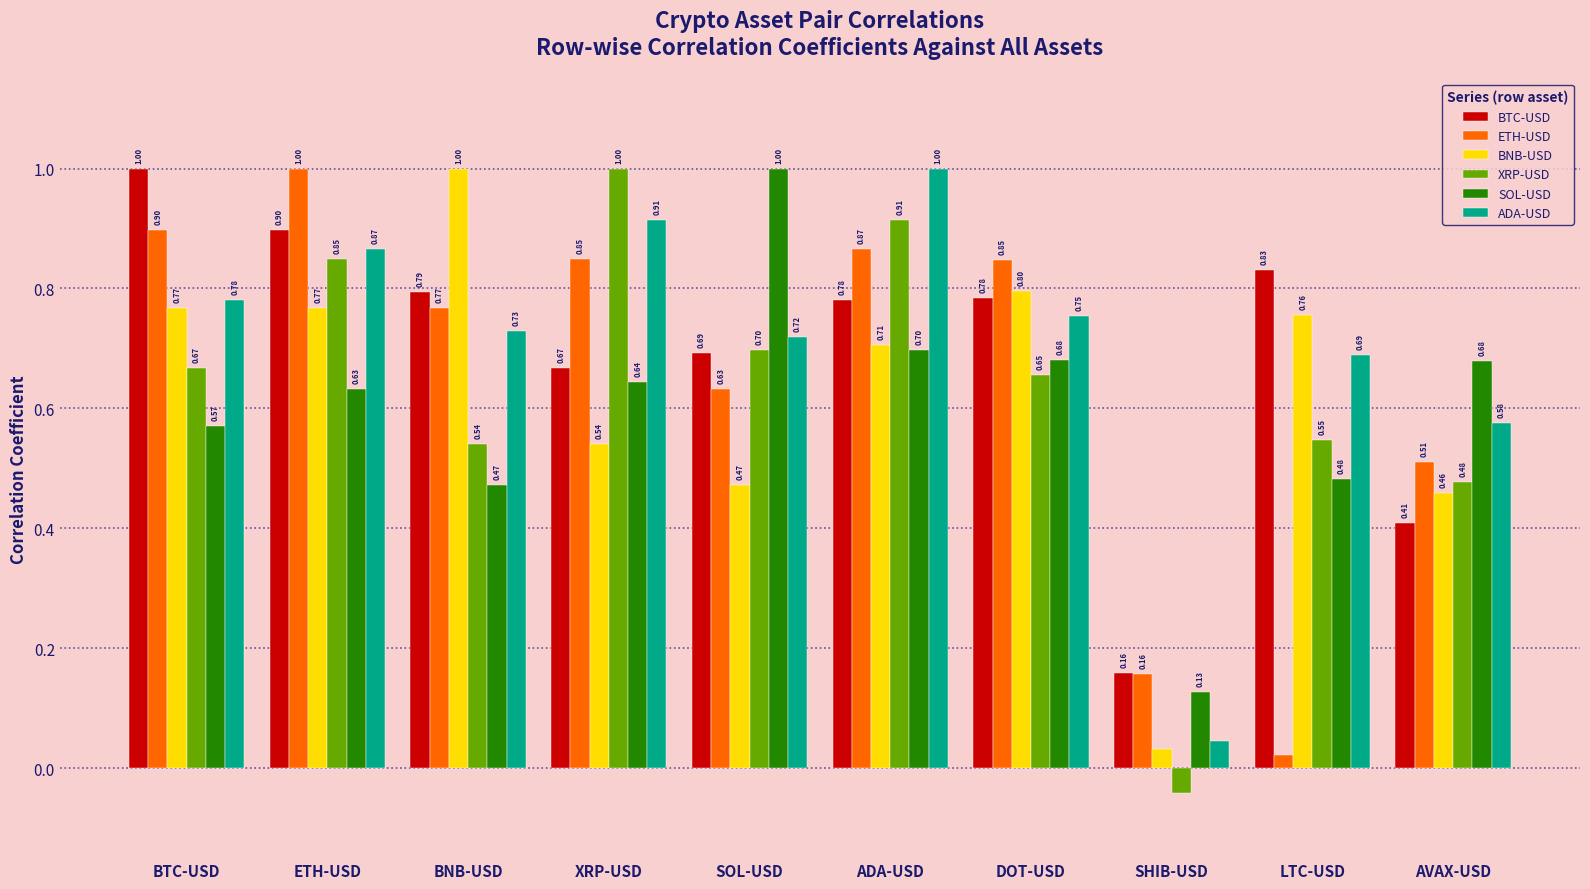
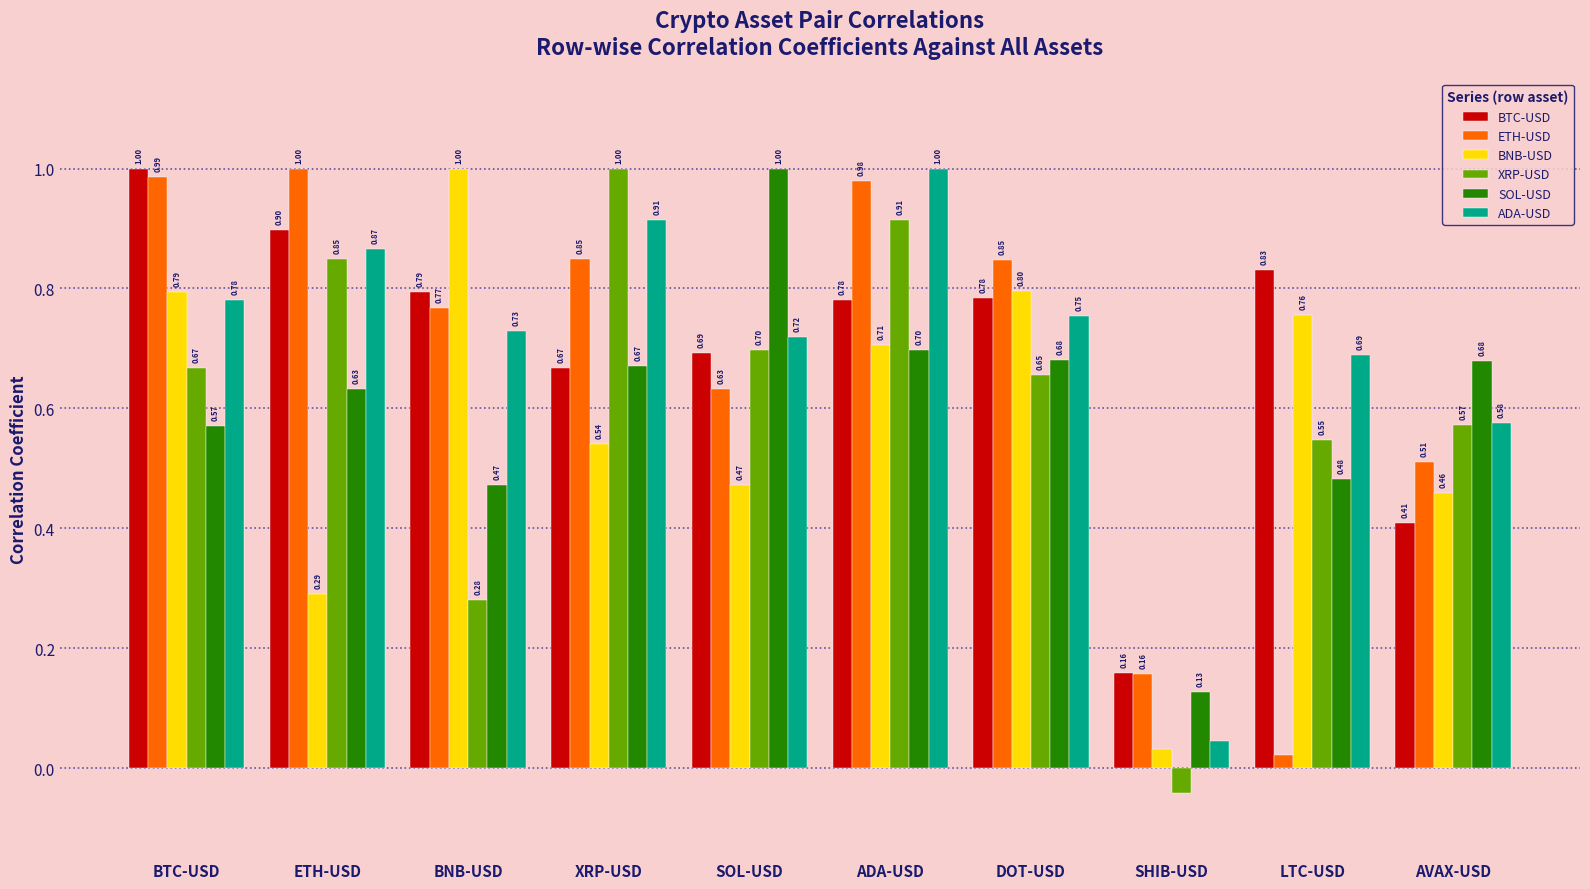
  {
    "BTC-USD": {
      "BTC-USD": 1.00,
      "ETH-USD": 0.90,
      "BNB-USD": 0.79,
      "XRP-USD": 0.67,
      "SOL-USD": 0.69,
      "ADA-USD": 0.78,
      "DOT-USD": 0.78,
      "SHIB-USD": 0.16,
      "LTC-USD": 0.83,
      "AVAX-USD": 0.41
    },
    "ETH-USD": {
-     "BTC-USD": 0.90,
+     "BTC-USD": 0.99,
      "ETH-USD": 1.00,
      "BNB-USD": 0.77,
      "XRP-USD": 0.85,
      "SOL-USD": 0.63,
-     "ADA-USD": 0.87,
+     "ADA-USD": 0.98,
      "DOT-USD": 0.85,
      "SHIB-USD": 0.16,
      "AVAX-USD": 0.51
    },
    "BNB-USD": {
-     "BTC-USD": 0.77,
-     "ETH-USD": 0.77,
+     "BTC-USD": 0.79,
+     "ETH-USD": 0.29,
      "BNB-USD": 1.00,
      "XRP-USD": 0.54,
      "SOL-USD": 0.47,
      "ADA-USD": 0.71,
      "DOT-USD": 0.80,
      "LTC-USD": 0.76,
      "AVAX-USD": 0.46
    },
    "XRP-USD": {
      "BTC-USD": 0.67,
      "ETH-USD": 0.85,
-     "BNB-USD": 0.54,
+     "BNB-USD": 0.28,
      "XRP-USD": 1.00,
      "SOL-USD": 0.70,
      "ADA-USD": 0.91,
      "DOT-USD": 0.65,
      "LTC-USD": 0.55,
-     "AVAX-USD": 0.48
+     "AVAX-USD": 0.57
    },
    "SOL-USD": {
      "BTC-USD": 0.57,
      "ETH-USD": 0.63,
      "BNB-USD": 0.47,
-     "XRP-USD": 0.64,
+     "XRP-USD": 0.67,
      "SOL-USD": 1.00,
      "ADA-USD": 0.70,
      "DOT-USD": 0.68,
      "SHIB-USD": 0.13,
      "LTC-USD": 0.48,
      "AVAX-USD": 0.68
    },
    "ADA-USD": {
      "BTC-USD": 0.78,
      "ETH-USD": 0.87,
      "BNB-USD": 0.73,
      "XRP-USD": 0.91,
      "SOL-USD": 0.72,
      "ADA-USD": 1.00,
      "DOT-USD": 0.75,
      "LTC-USD": 0.69,
      "AVAX-USD": 0.58
    }
  }
